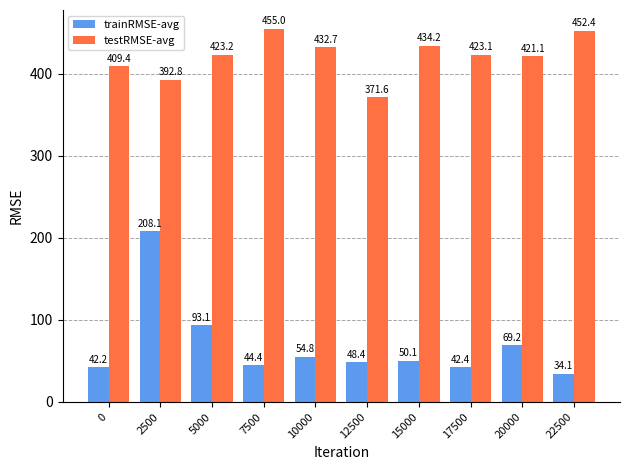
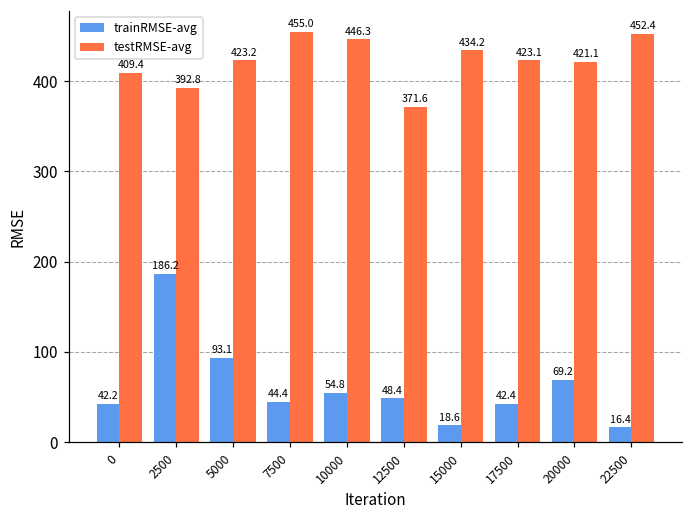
  {
    "trainRMSE-avg": {
      "0": 42.2,
-     "2500": 208.1,
+     "2500": 186.2,
      "5000": 93.1,
      "7500": 44.4,
      "10000": 54.8,
      "12500": 48.4,
-     "15000": 50.1,
+     "15000": 18.6,
      "17500": 42.4,
      "20000": 69.2,
-     "22500": 34.1
+     "22500": 16.4
    },
    "testRMSE-avg": {
      "0": 409.4,
      "2500": 392.8,
      "5000": 423.2,
      "7500": 455.0,
-     "10000": 432.7,
+     "10000": 446.3,
      "12500": 371.6,
      "15000": 434.2,
      "17500": 423.1,
      "20000": 421.1,
      "22500": 452.4
    }
  }
